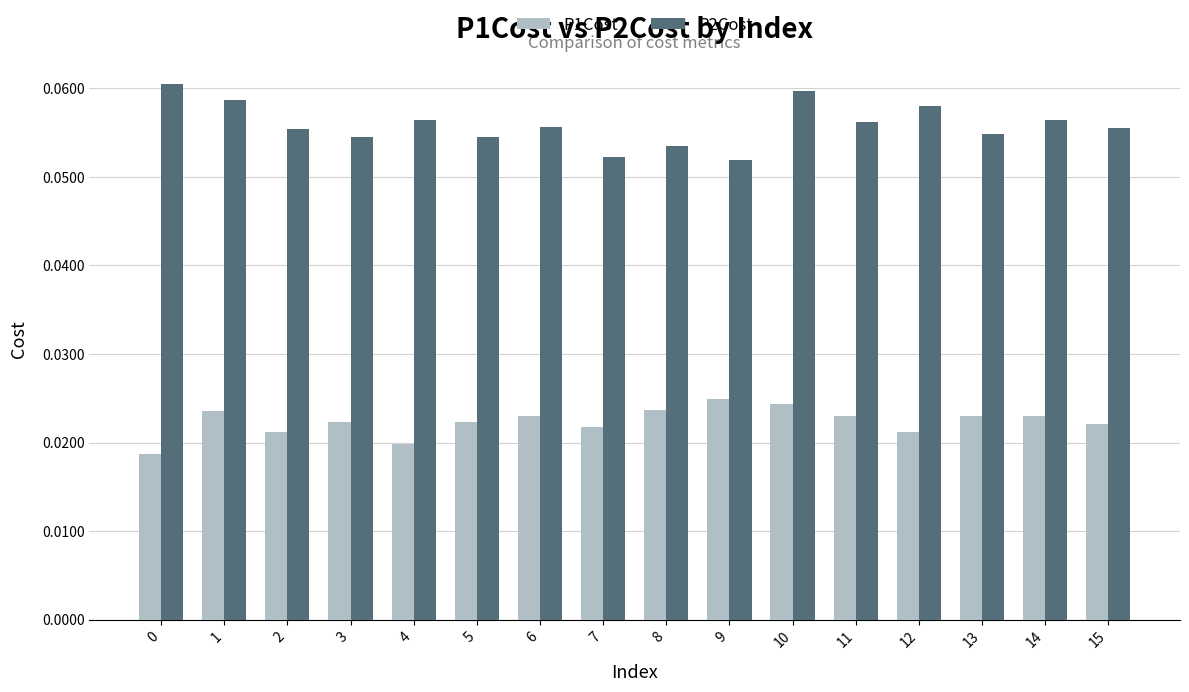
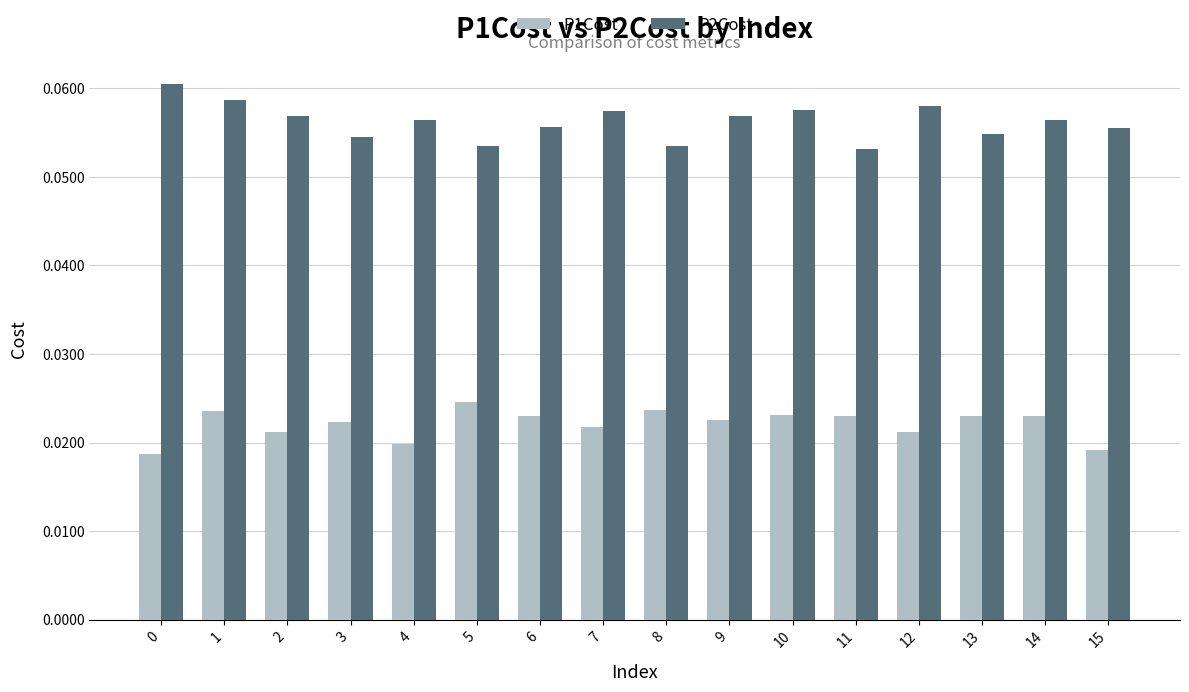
  {
    "P1Cost": {
      "0": 0.019,
      "1": 0.024,
      "2": 0.021,
      "3": 0.022,
      "4": 0.020,
-     "5": 0.022,
+     "5": 0.025,
      "6": 0.023,
      "7": 0.022,
      "8": 0.024,
-     "9": 0.025,
-     "10": 0.024,
+     "9": 0.023,
+     "10": 0.023,
      "11": 0.023,
      "12": 0.021,
      "13": 0.023,
      "14": 0.023,
-     "15": 0.022
+     "15": 0.019
    },
    "P2Cost": {
      "0": 0.060,
      "1": 0.059,
-     "2": 0.055,
+     "2": 0.057,
      "3": 0.055,
      "4": 0.056,
-     "5": 0.055,
+     "5": 0.054,
      "6": 0.056,
-     "7": 0.052,
+     "7": 0.057,
      "8": 0.054,
-     "9": 0.052,
-     "10": 0.060,
-     "11": 0.056,
+     "9": 0.057,
+     "10": 0.058,
+     "11": 0.053,
      "12": 0.058,
      "13": 0.055,
      "14": 0.056,
      "15": 0.056
    }
  }
